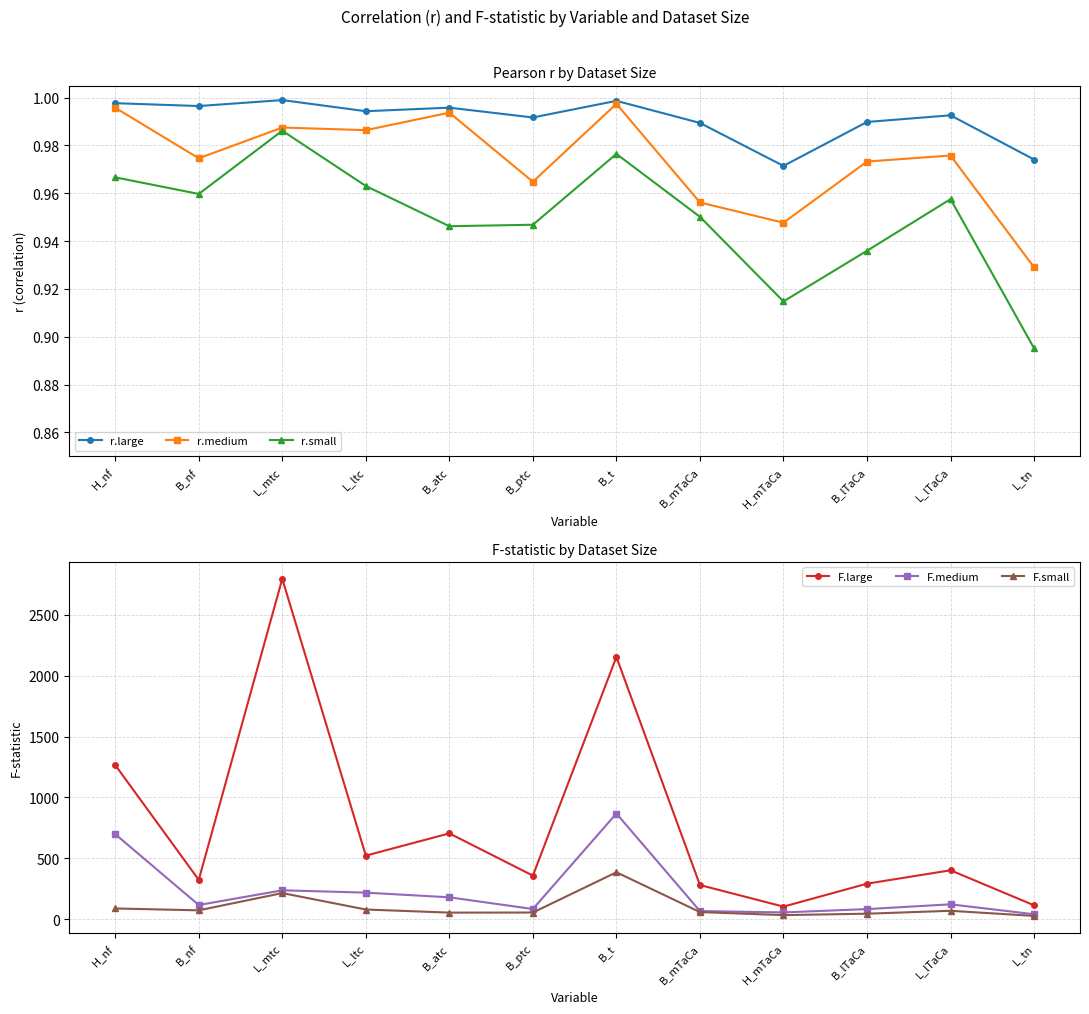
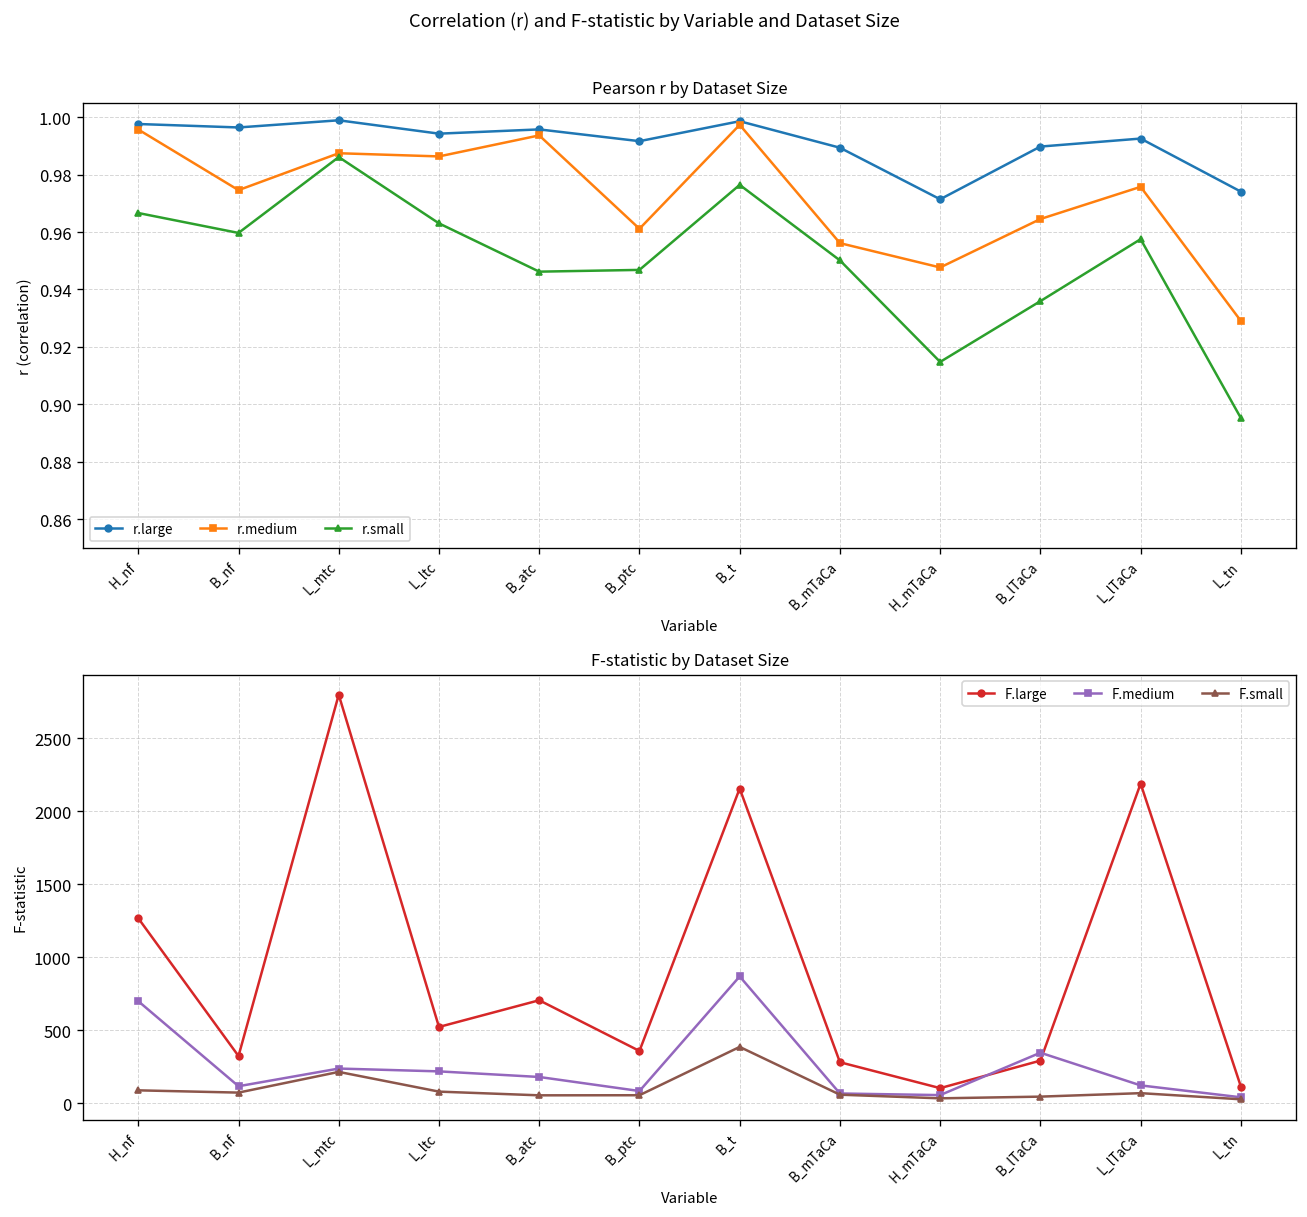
  {
    "Pearson r by Dataset Size": {
      "r.large": {
        "H_nf": 0.998,
        "B_nf": 0.996,
        "L_mtc": 0.999,
        "L_ltc": 0.994,
        "B_atc": 0.996,
        "B_ptc": 0.992,
        "B_t": 0.999,
        "B_mTaCa": 0.989,
        "H_mTaCa": 0.971,
        "B_lTaCa": 0.990,
        "L_lTaCa": 0.993,
        "L_tn": 0.974
      },
      "r.medium": {
        "H_nf": 0.996,
        "B_nf": 0.975,
        "L_mtc": 0.987,
        "L_ltc": 0.986,
        "B_atc": 0.994,
-       "B_ptc": 0.965,
+       "B_ptc": 0.961,
        "B_t": 0.997,
        "B_mTaCa": 0.956,
        "H_mTaCa": 0.948,
-       "B_lTaCa": 0.973,
+       "B_lTaCa": 0.965,
        "L_lTaCa": 0.976,
        "L_tn": 0.929
      },
      "r.small": {
        "H_nf": 0.967,
        "B_nf": 0.960,
        "L_mtc": 0.986,
        "L_ltc": 0.963,
        "B_atc": 0.946,
        "B_ptc": 0.947,
        "B_t": 0.976,
        "B_mTaCa": 0.950,
        "H_mTaCa": 0.915,
        "B_lTaCa": 0.936,
        "L_lTaCa": 0.958,
        "L_tn": 0.895
      }
    },
    "F-statistic by Dataset Size": {
      "F.large": {
        "H_nf": 1270,
        "B_nf": 320,
        "L_mtc": 2800,
        "L_ltc": 520,
        "B_atc": 700,
        "B_ptc": 360,
        "B_t": 2150,
        "B_mTaCa": 280,
        "H_mTaCa": 100,
        "B_lTaCa": 290,
-       "L_lTaCa": 400,
+       "L_lTaCa": 2190,
        "L_tn": 110
      },
      "F.medium": {
        "H_nf": 700,
        "B_nf": 120,
        "L_mtc": 240,
        "L_ltc": 220,
        "B_atc": 180,
        "B_ptc": 80,
        "B_t": 870,
        "H_mTaCa": 60,
-       "B_lTaCa": 80,
+       "B_lTaCa": 350,
        "L_lTaCa": 120
      },
      "F.small": {
        "H_nf": 90,
        "B_nf": 70,
        "L_mtc": 210,
        "L_ltc": 80,
        "B_atc": 50,
        "B_ptc": 50,
        "B_t": 390,
        "H_mTaCa": 30,
        "B_lTaCa": 40,
        "L_lTaCa": 70
      }
    }
  }
